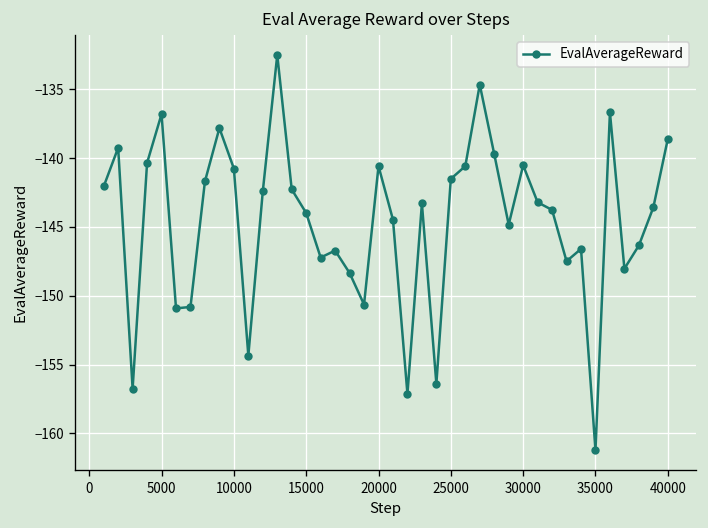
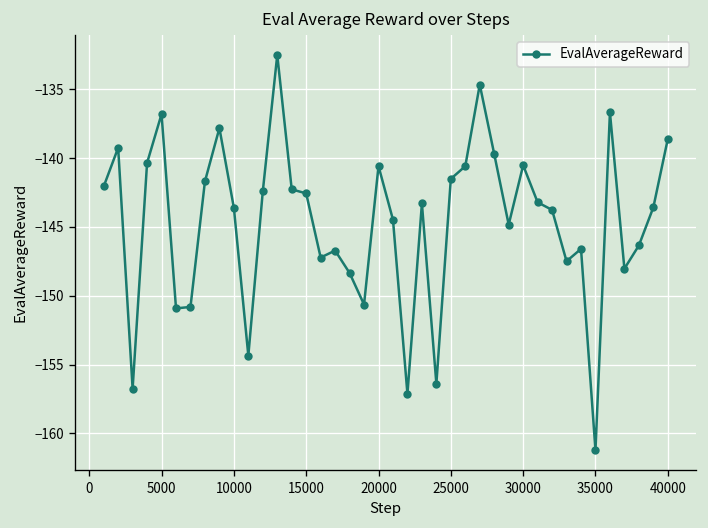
  {
    "5000": -136.8,
-   "10000": -140.8,
-   "15000": -144.0,
+   "10000": -143.6,
+   "15000": -142.6,
    "20000": -140.6,
    "25000": -141.5,
    "30000": -140.5,
    "35000": -161.2,
    "40000": -138.6
  }
